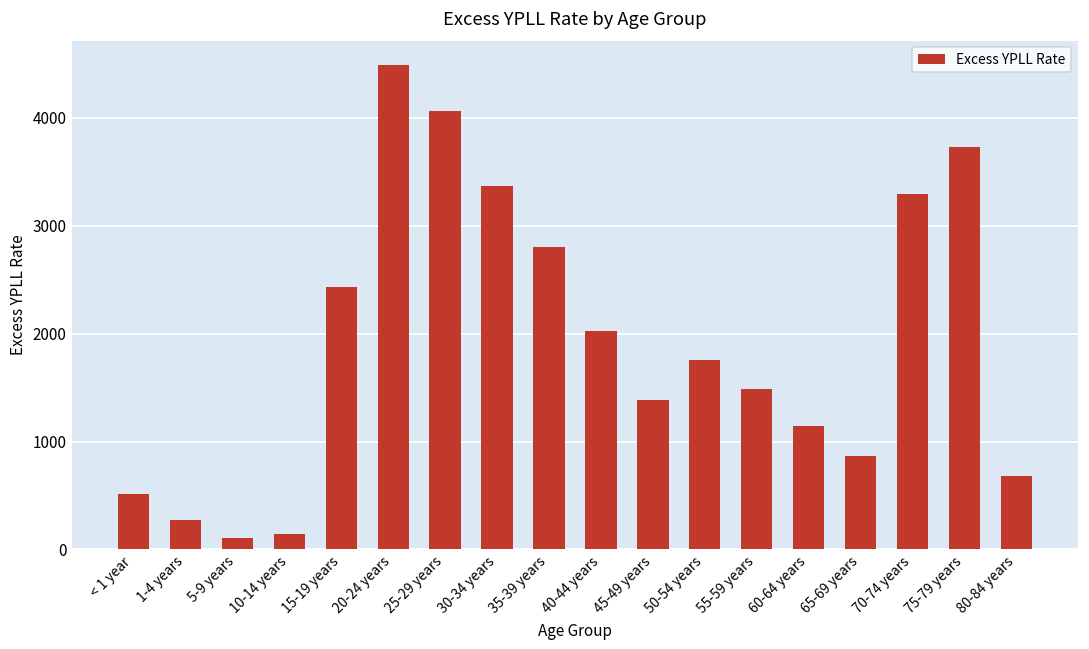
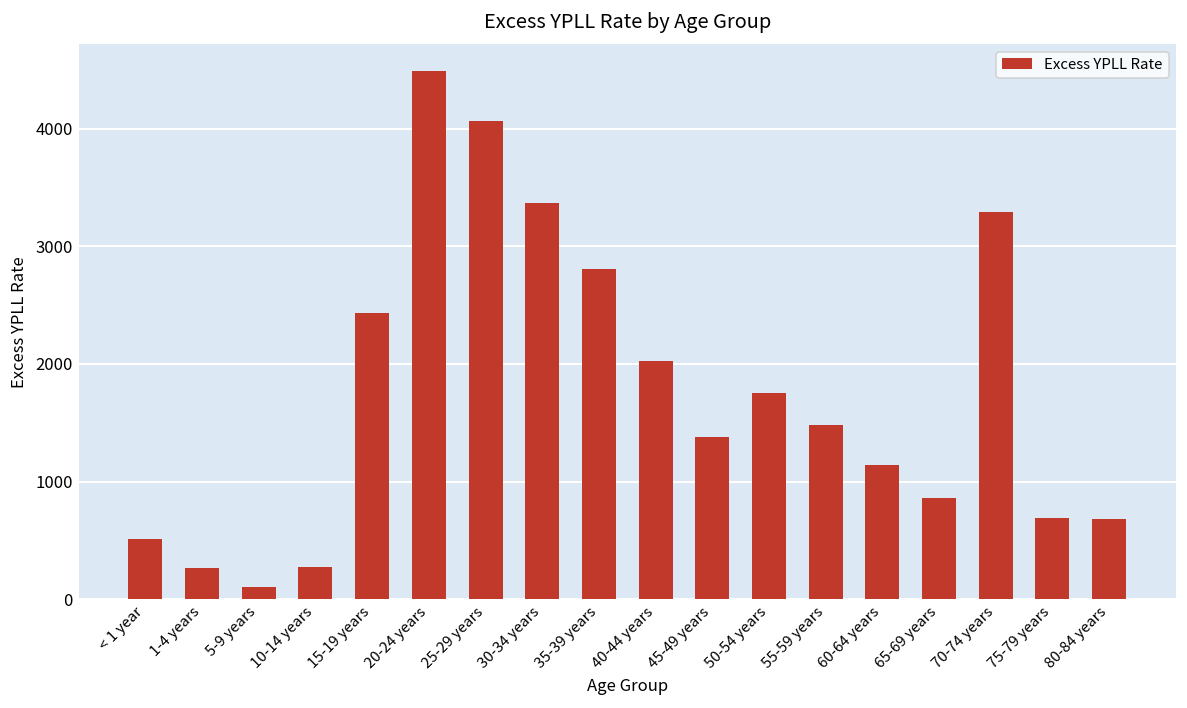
  {
    "< 1 year": 500,
    "1-4 years": 300,
    "5-9 years": 100,
-   "10-14 years": 100,
+   "10-14 years": 300,
    "15-19 years": 2400,
    "20-24 years": 4500,
    "25-29 years": 4100,
    "30-34 years": 3400,
    "35-39 years": 2800,
    "40-44 years": 2000,
    "45-49 years": 1400,
    "50-54 years": 1800,
    "55-59 years": 1500,
    "60-64 years": 1100,
    "65-69 years": 900,
    "70-74 years": 3300,
-   "75-79 years": 3700,
+   "75-79 years": 700,
    "80-84 years": 700
  }
